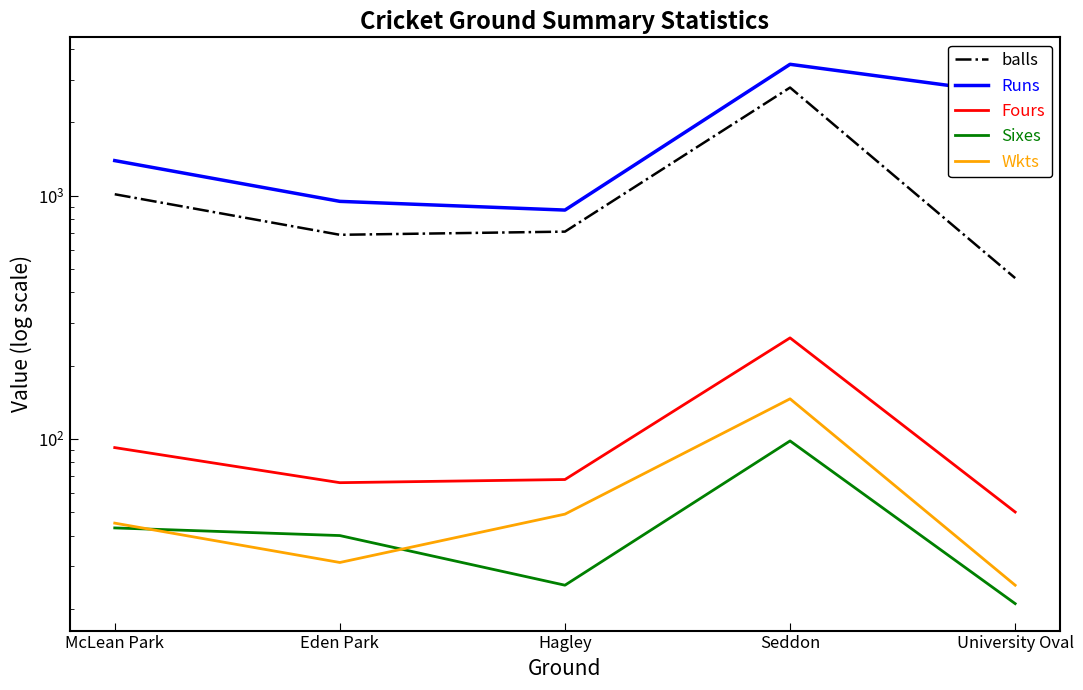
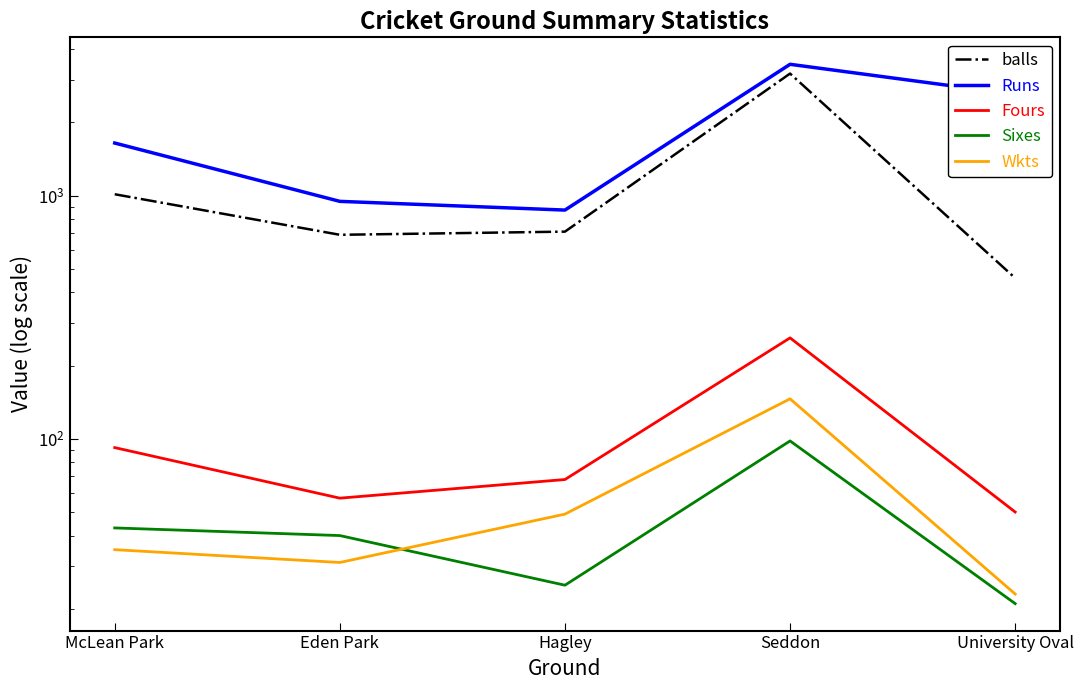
  {
    "balls": {
      "McLean Park": 1010,
      "Eden Park": 690,
      "Hagley": 710,
-     "Seddon": 2800,
+     "Seddon": 3200,
      "University Oval": 460
    },
    "Runs": {
-     "McLean Park": 1400,
+     "McLean Park": 1600,
      "Eden Park": 950,
      "Hagley": 870,
      "Seddon": 3500
    },
    "Fours": {
      "McLean Park": 92,
-     "Eden Park": 66,
+     "Eden Park": 57,
      "Hagley": 68,
      "Seddon": 260,
      "University Oval": 50
    },
    "Sixes": {
      "McLean Park": 43,
      "Eden Park": 40,
      "Hagley": 25,
      "Seddon": 98,
      "University Oval": 21
    },
    "Wkts": {
-     "McLean Park": 45,
+     "McLean Park": 35,
      "Eden Park": 31,
      "Hagley": 49,
      "Seddon": 150,
-     "University Oval": 25
+     "University Oval": 23
    }
  }
